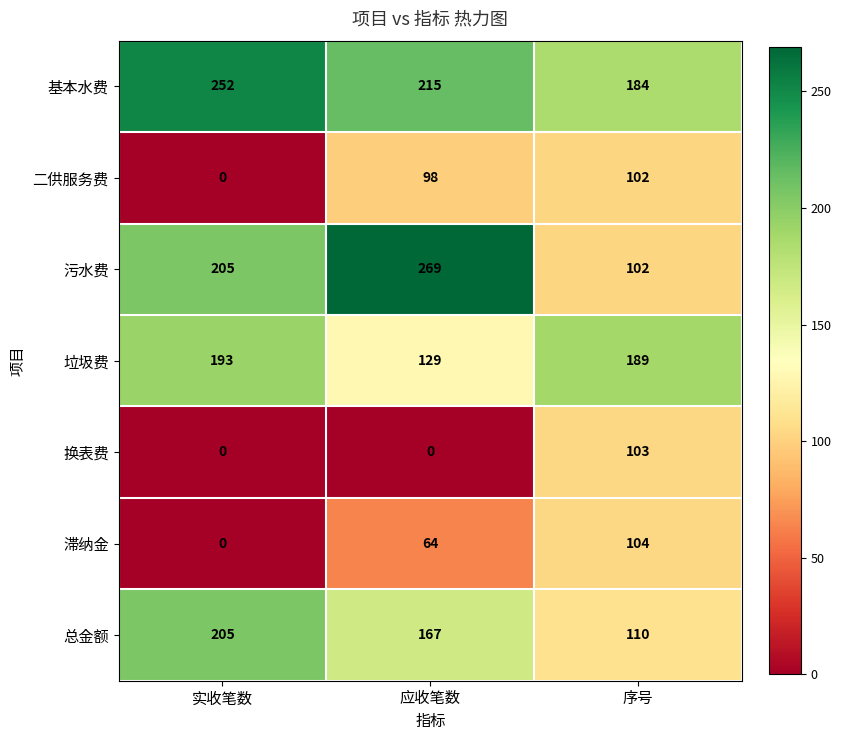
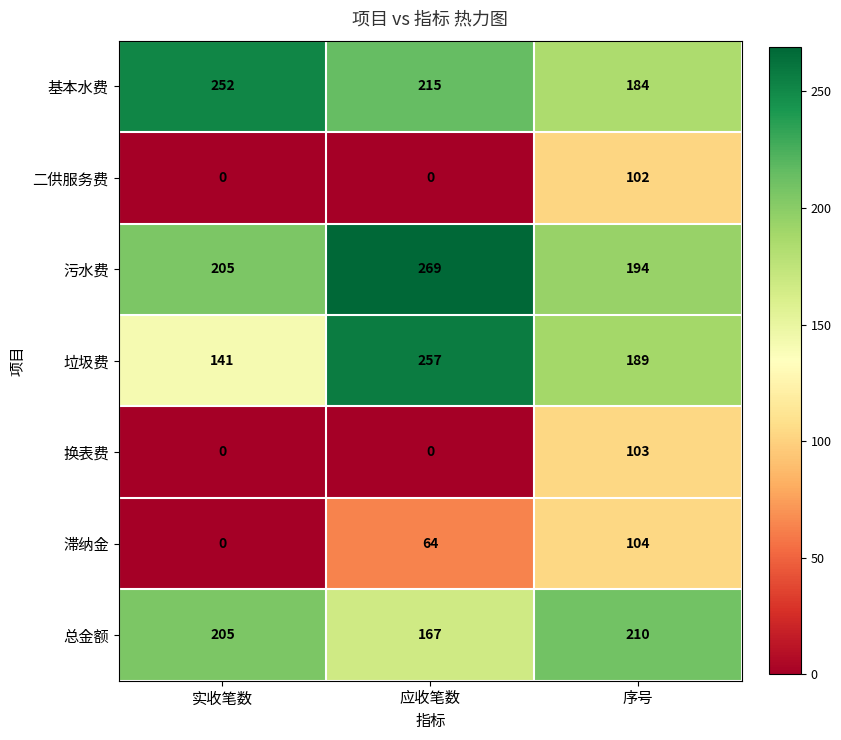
  {
    "基本水费": {
      "实收笔数": 252,
      "应收笔数": 215,
      "序号": 184
    },
    "二供服务费": {
      "实收笔数": 0,
-     "应收笔数": 98,
+     "应收笔数": 0,
      "序号": 102
    },
    "污水费": {
      "实收笔数": 205,
      "应收笔数": 269,
-     "序号": 102
+     "序号": 194
    },
    "垃圾费": {
-     "实收笔数": 193,
-     "应收笔数": 129,
+     "实收笔数": 141,
+     "应收笔数": 257,
      "序号": 189
    },
    "换表费": {
      "实收笔数": 0,
      "应收笔数": 0,
      "序号": 103
    },
    "滞纳金": {
      "实收笔数": 0,
      "应收笔数": 64,
      "序号": 104
    },
    "总金额": {
      "实收笔数": 205,
      "应收笔数": 167,
-     "序号": 110
+     "序号": 210
    }
  }
